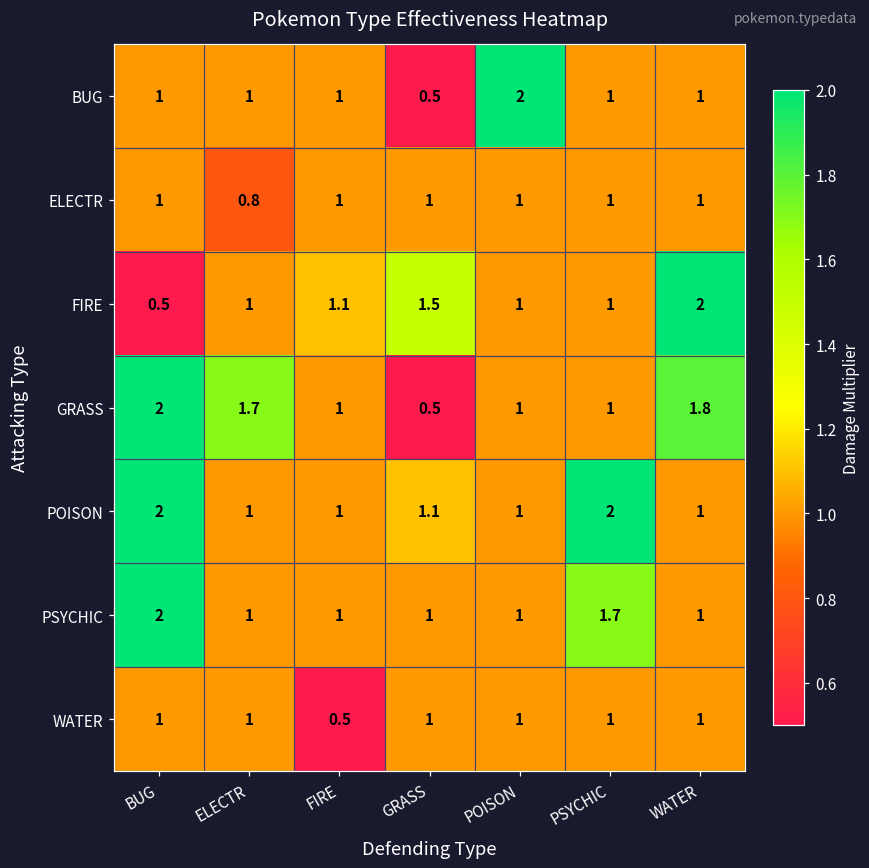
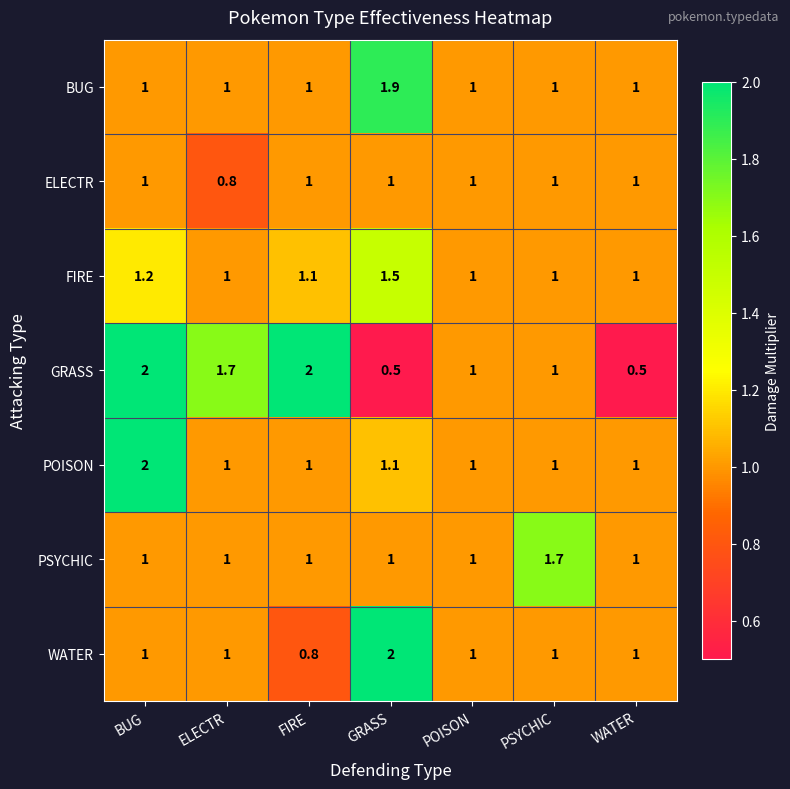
  {
    "BUG": {
      "BUG": 1,
      "ELECTR": 1,
      "FIRE": 1,
-     "GRASS": 0.5,
-     "POISON": 2,
+     "GRASS": 1.9,
+     "POISON": 1,
      "PSYCHIC": 1,
      "WATER": 1
    },
    "ELECTR": {
      "BUG": 1,
      "ELECTR": 0.8,
      "FIRE": 1,
      "GRASS": 1,
      "POISON": 1,
      "PSYCHIC": 1,
      "WATER": 1
    },
    "FIRE": {
-     "BUG": 0.5,
+     "BUG": 1.2,
      "ELECTR": 1,
      "FIRE": 1.1,
      "GRASS": 1.5,
      "POISON": 1,
      "PSYCHIC": 1,
-     "WATER": 2
+     "WATER": 1
    },
    "GRASS": {
      "BUG": 2,
      "ELECTR": 1.7,
-     "FIRE": 1,
+     "FIRE": 2,
      "GRASS": 0.5,
      "POISON": 1,
      "PSYCHIC": 1,
-     "WATER": 1.8
+     "WATER": 0.5
    },
    "POISON": {
      "BUG": 2,
      "ELECTR": 1,
      "FIRE": 1,
      "GRASS": 1.1,
      "POISON": 1,
-     "PSYCHIC": 2,
+     "PSYCHIC": 1,
      "WATER": 1
    },
    "PSYCHIC": {
-     "BUG": 2,
+     "BUG": 1,
      "ELECTR": 1,
      "FIRE": 1,
      "GRASS": 1,
      "POISON": 1,
      "PSYCHIC": 1.7,
      "WATER": 1
    },
    "WATER": {
      "BUG": 1,
      "ELECTR": 1,
-     "FIRE": 0.5,
-     "GRASS": 1,
+     "FIRE": 0.8,
+     "GRASS": 2,
      "POISON": 1,
      "PSYCHIC": 1,
      "WATER": 1
    }
  }
